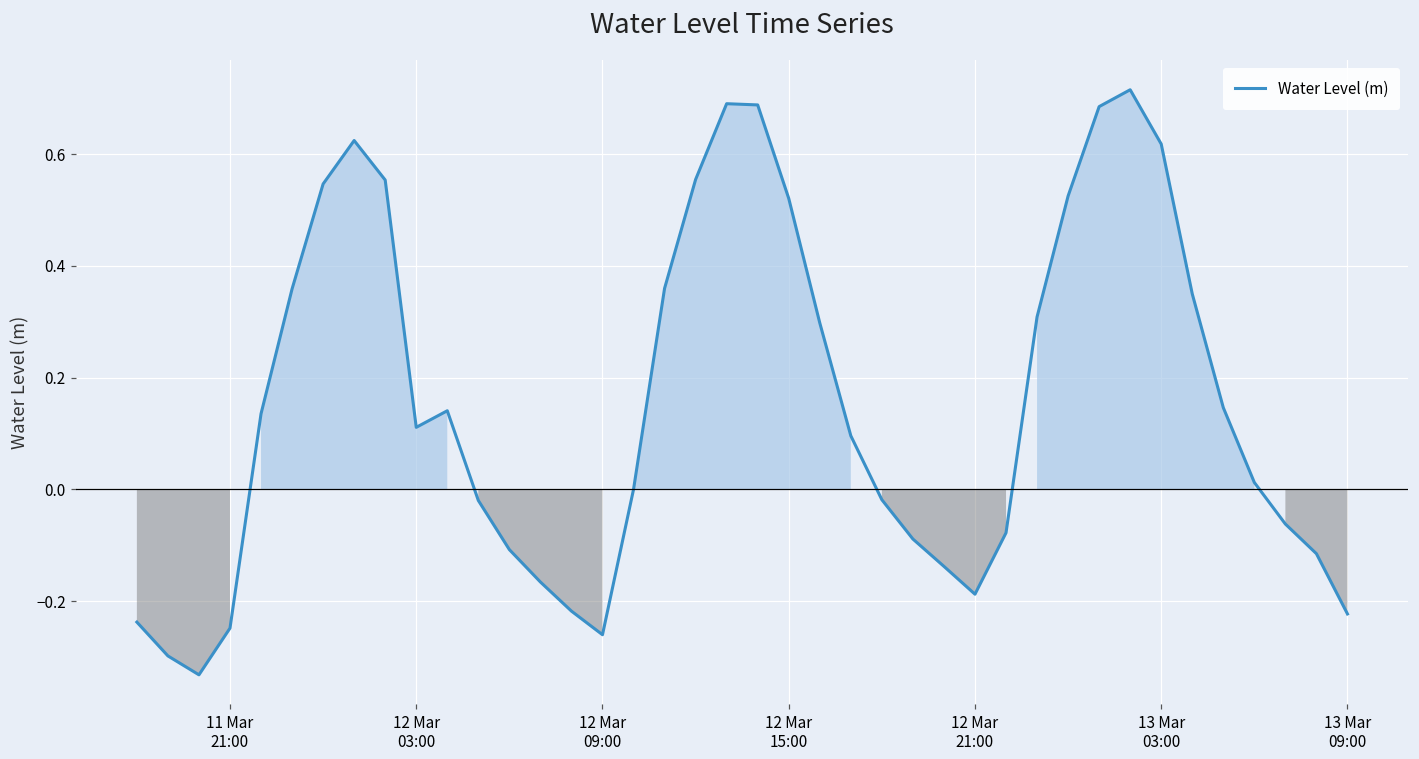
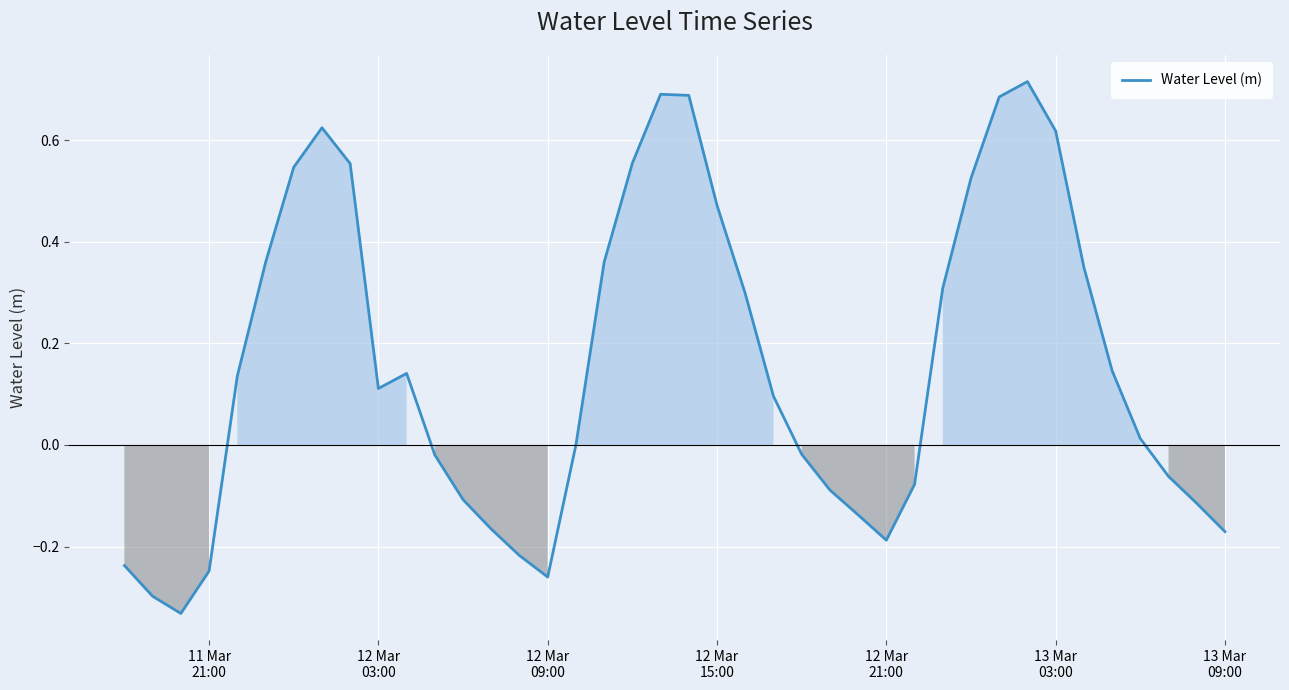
  {
    "11 Mar 21:00": -0.25,
    "12 Mar 03:00": 0.11,
    "12 Mar 09:00": -0.26,
-   "12 Mar 15:00": 0.52,
+   "12 Mar 15:00": 0.47,
    "12 Mar 21:00": -0.19,
    "13 Mar 03:00": 0.62,
-   "13 Mar 09:00": -0.22
+   "13 Mar 09:00": -0.17
  }
